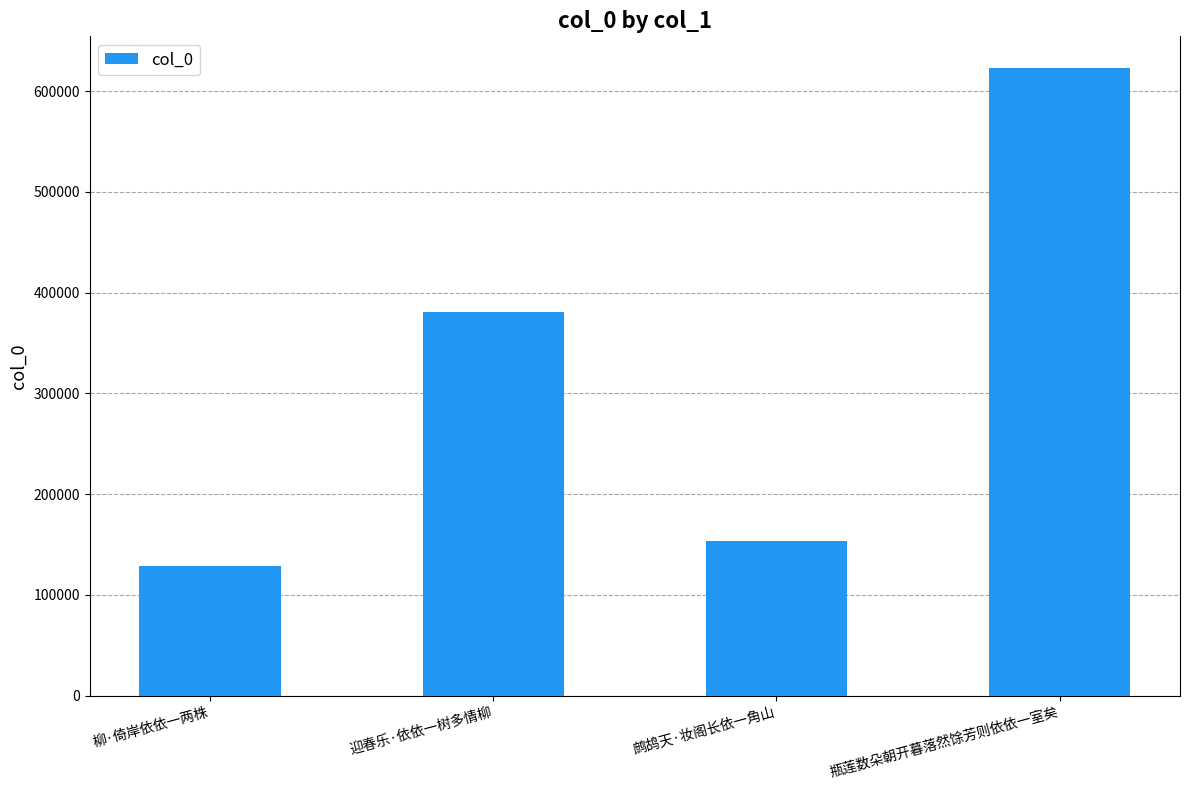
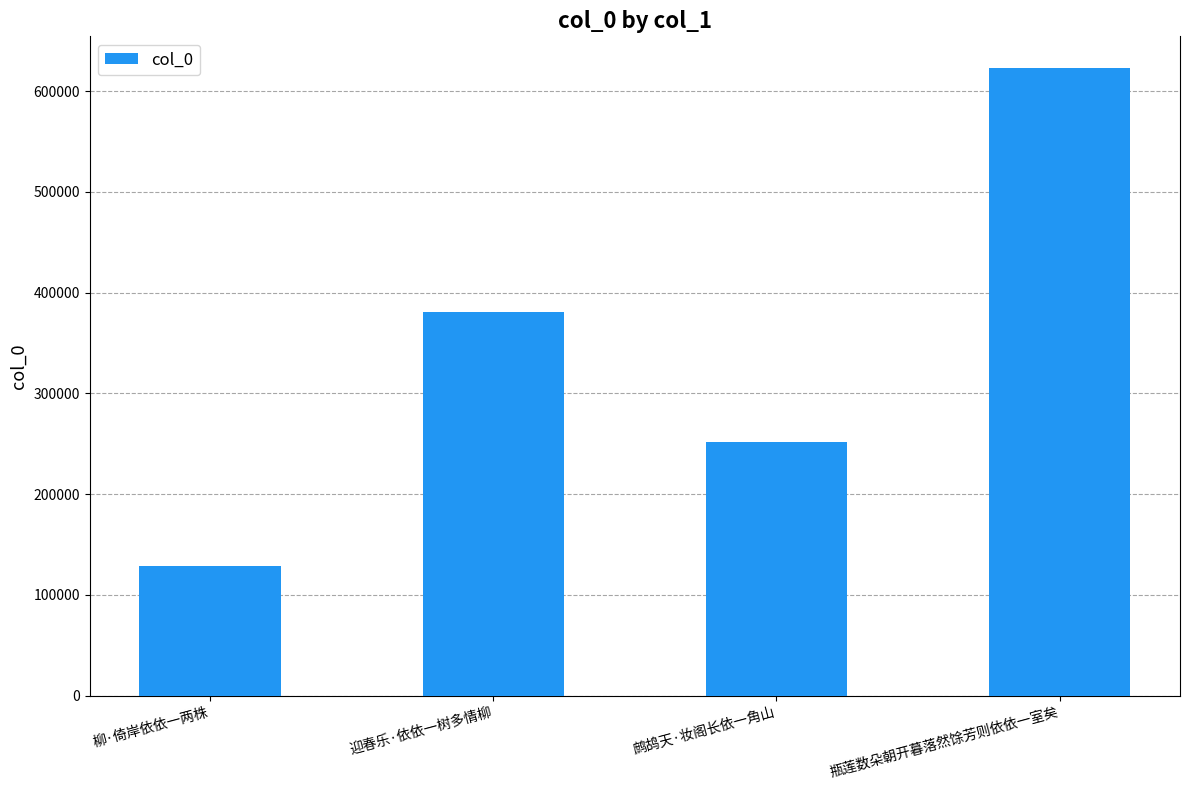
  {
    "柳·倚岸依依一两株": 129000,
    "迎春乐·依依一树多情柳": 381000,
-   "鹧鸪天·妆阁长依一角山": 153000,
+   "鹧鸪天·妆阁长依一角山": 252000,
    "瓶莲数朵朝开暮落然馀芳则依依一室矣": 623000
  }
